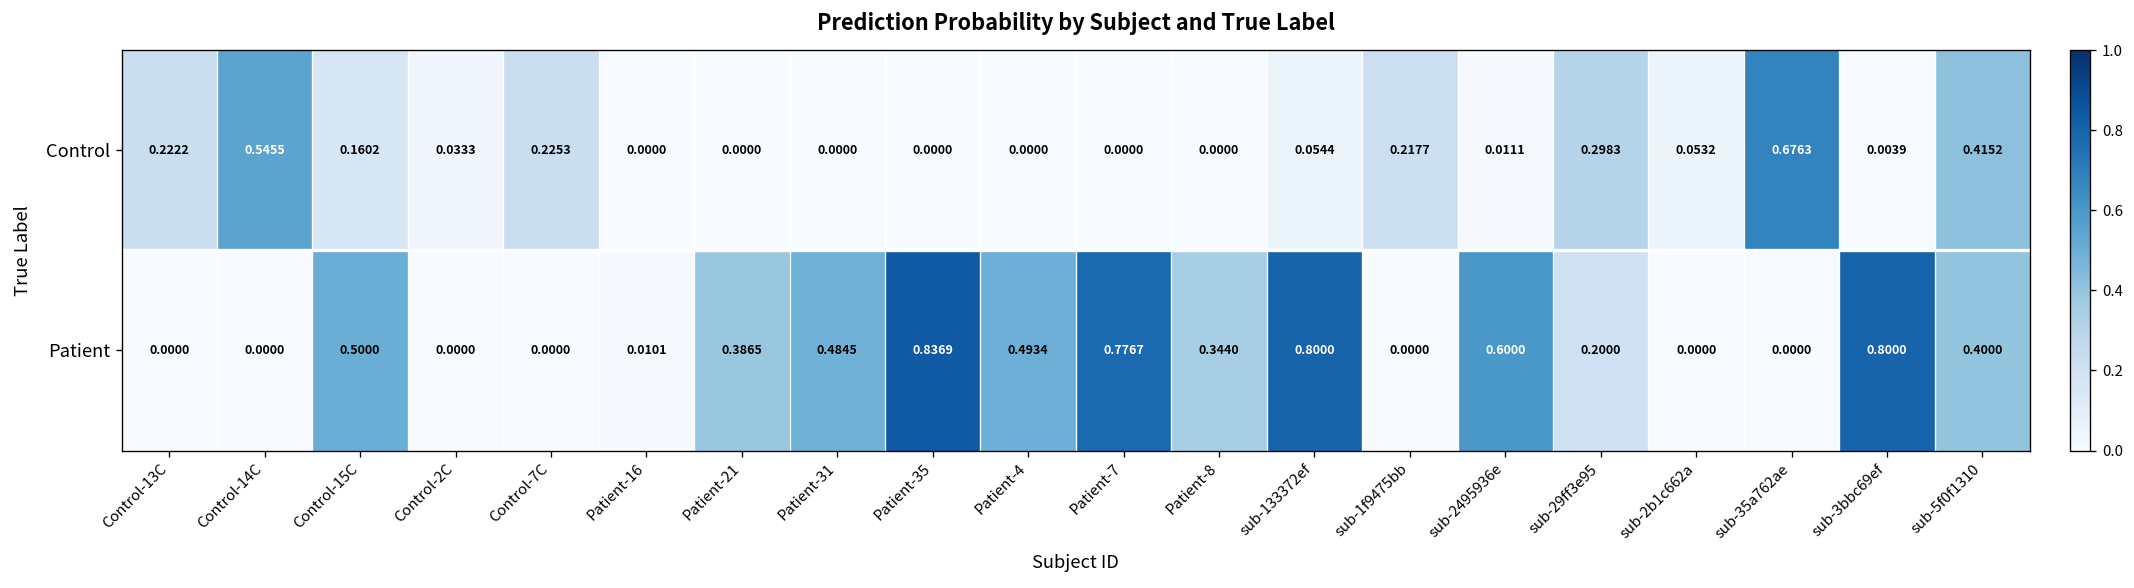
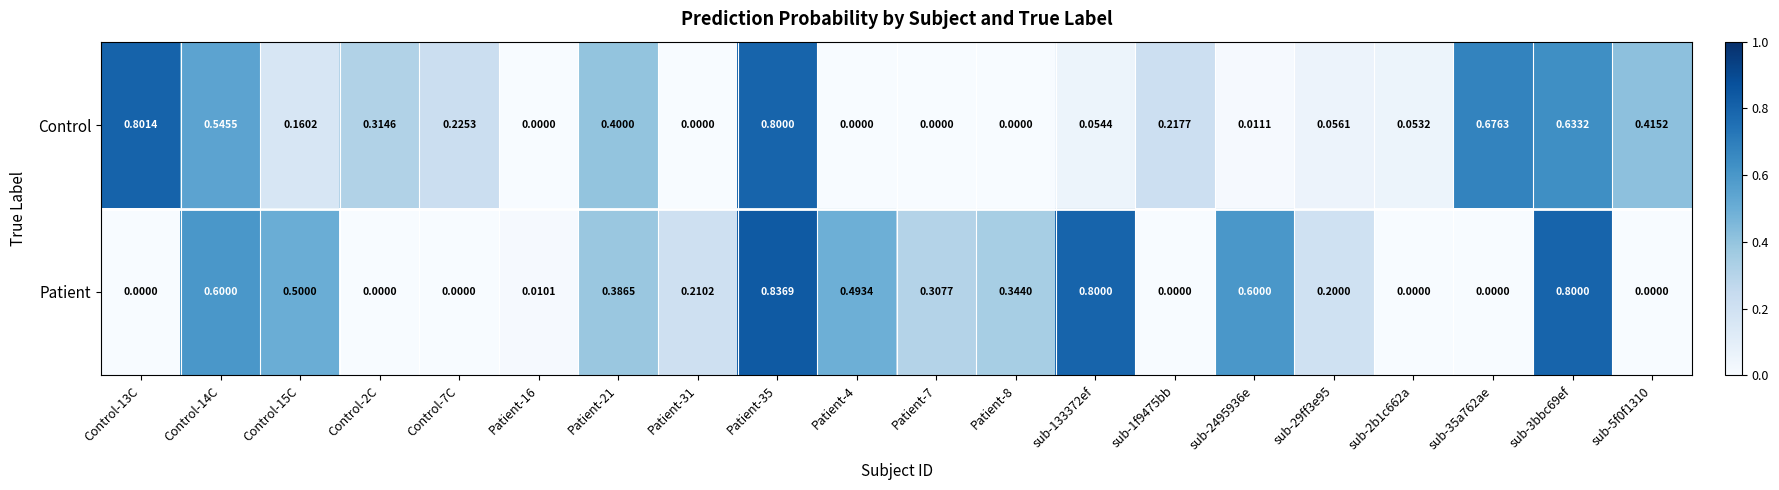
  {
    "Control": {
-     "Control-13C": 0.2222,
+     "Control-13C": 0.8014,
      "Control-14C": 0.5455,
      "Control-15C": 0.1602,
-     "Control-2C": 0.0333,
+     "Control-2C": 0.3146,
      "Control-7C": 0.2253,
      "Patient-16": 0.0000,
-     "Patient-21": 0.0000,
+     "Patient-21": 0.4000,
      "Patient-31": 0.0000,
-     "Patient-35": 0.0000,
+     "Patient-35": 0.8000,
      "Patient-4": 0.0000,
      "Patient-7": 0.0000,
      "Patient-8": 0.0000,
      "sub-133372ef": 0.0544,
      "sub-1f9475bb": 0.2177,
      "sub-2495936e": 0.0111,
-     "sub-29ff3e95": 0.2983,
+     "sub-29ff3e95": 0.0561,
      "sub-2b1c662a": 0.0532,
      "sub-35a762ae": 0.6763,
-     "sub-3bbc69ef": 0.0039,
+     "sub-3bbc69ef": 0.6332,
      "sub-5f0f1310": 0.4152
    },
    "Patient": {
      "Control-13C": 0.0000,
-     "Control-14C": 0.0000,
+     "Control-14C": 0.6000,
      "Control-15C": 0.5000,
      "Control-2C": 0.0000,
      "Control-7C": 0.0000,
      "Patient-16": 0.0101,
      "Patient-21": 0.3865,
-     "Patient-31": 0.4845,
+     "Patient-31": 0.2102,
      "Patient-35": 0.8369,
      "Patient-4": 0.4934,
-     "Patient-7": 0.7767,
+     "Patient-7": 0.3077,
      "Patient-8": 0.3440,
      "sub-133372ef": 0.8000,
      "sub-1f9475bb": 0.0000,
      "sub-2495936e": 0.6000,
      "sub-29ff3e95": 0.2000,
      "sub-2b1c662a": 0.0000,
      "sub-35a762ae": 0.0000,
      "sub-3bbc69ef": 0.8000,
-     "sub-5f0f1310": 0.4000
+     "sub-5f0f1310": 0.0000
    }
  }
